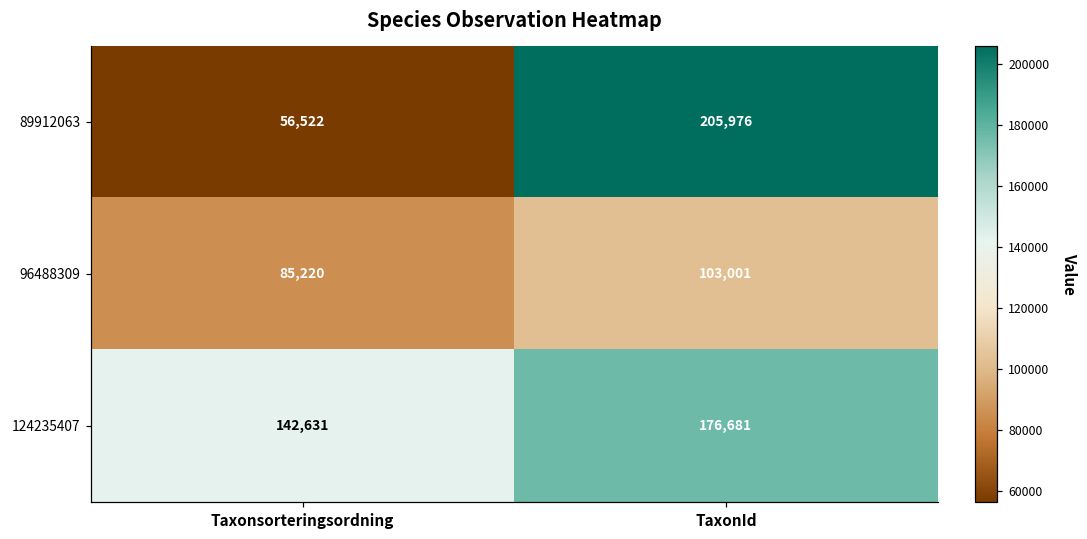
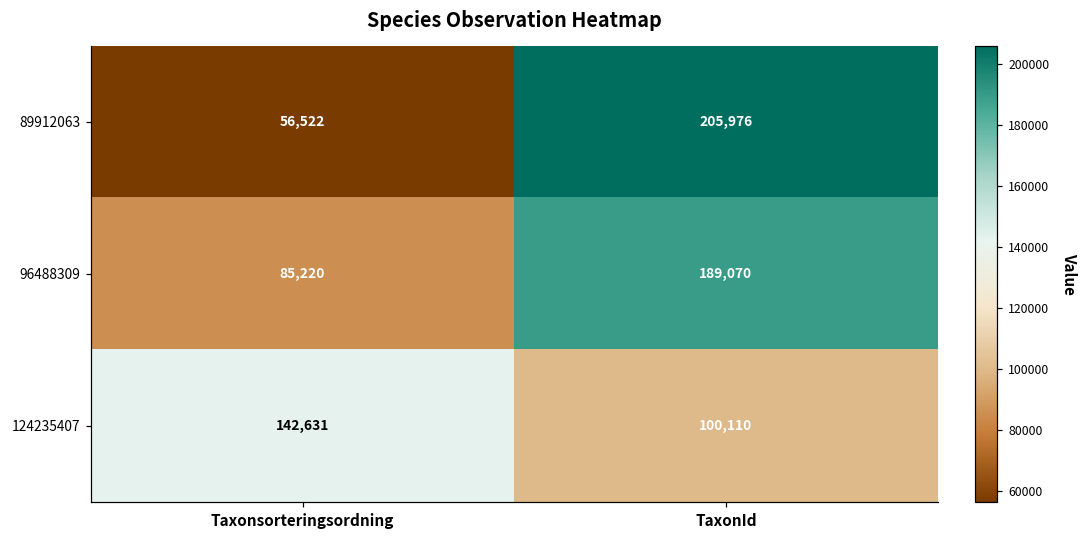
  {
    "89912063": {
      "Taxonsorteringsordning": "56,522",
      "TaxonId": "205,976"
    },
    "96488309": {
      "Taxonsorteringsordning": "85,220",
-     "TaxonId": "103,001"
+     "TaxonId": "189,070"
    },
    "124235407": {
      "Taxonsorteringsordning": "142,631",
-     "TaxonId": "176,681"
+     "TaxonId": "100,110"
    }
  }
